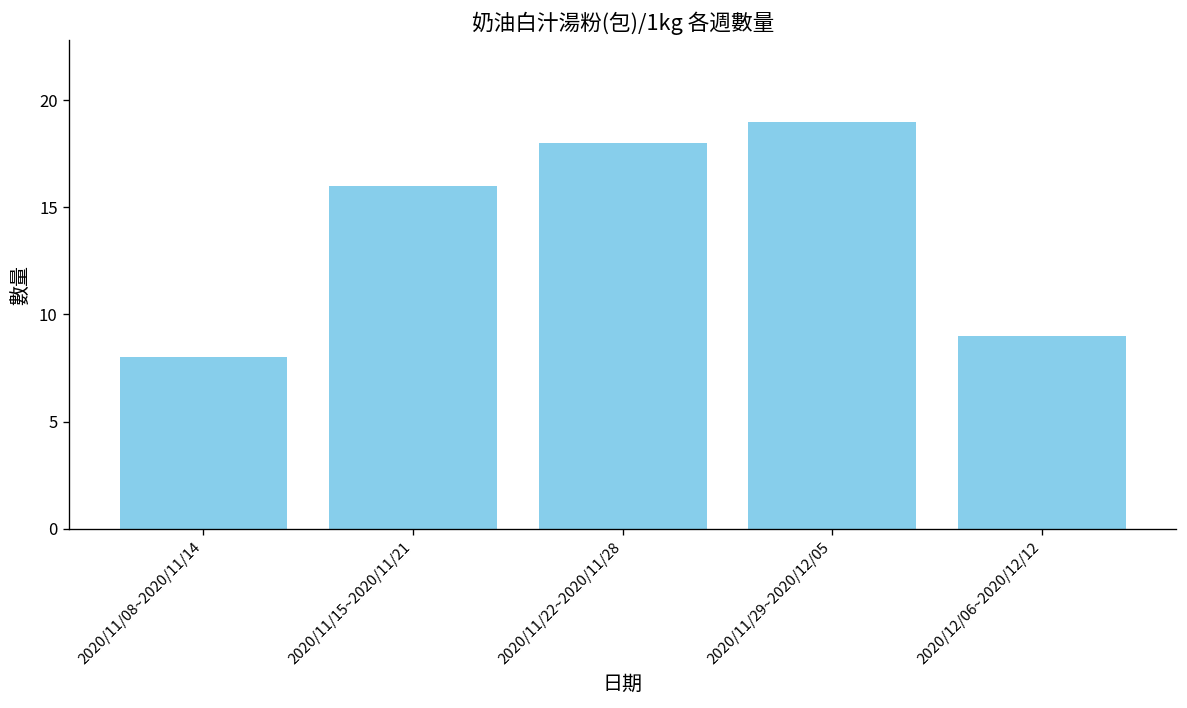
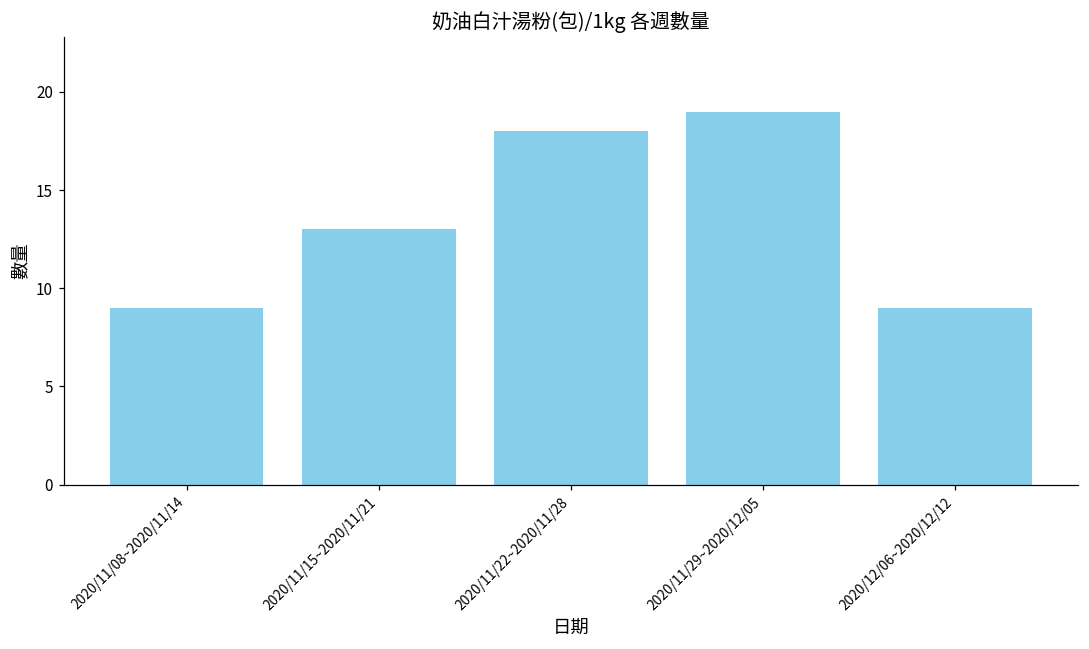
  {
-   "2020/11/08~2020/11/14": 8,
-   "2020/11/15~2020/11/21": 16,
+   "2020/11/08~2020/11/14": 9,
+   "2020/11/15~2020/11/21": 13,
    "2020/11/22~2020/11/28": 18,
    "2020/11/29~2020/12/05": 19,
    "2020/12/06~2020/12/12": 9
  }
